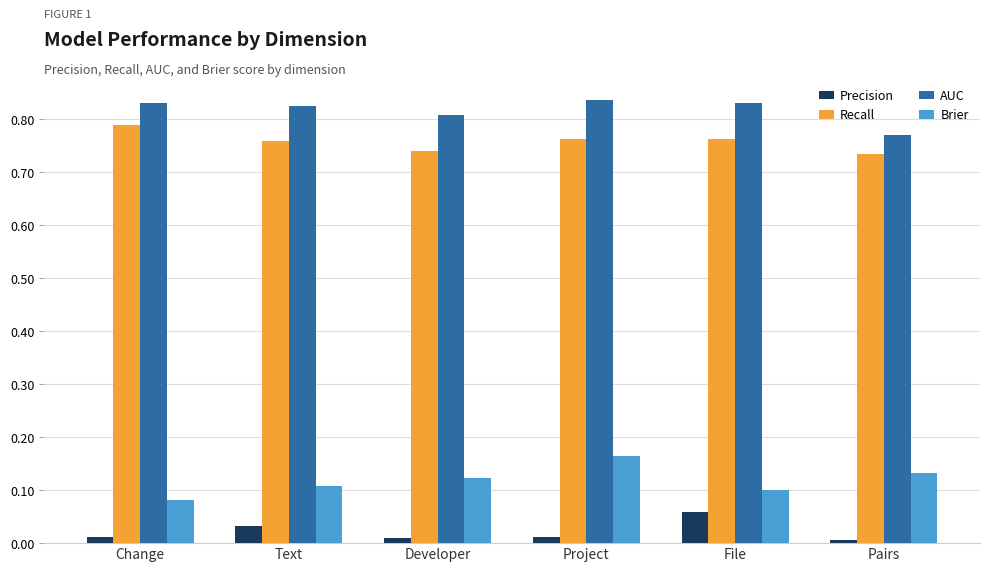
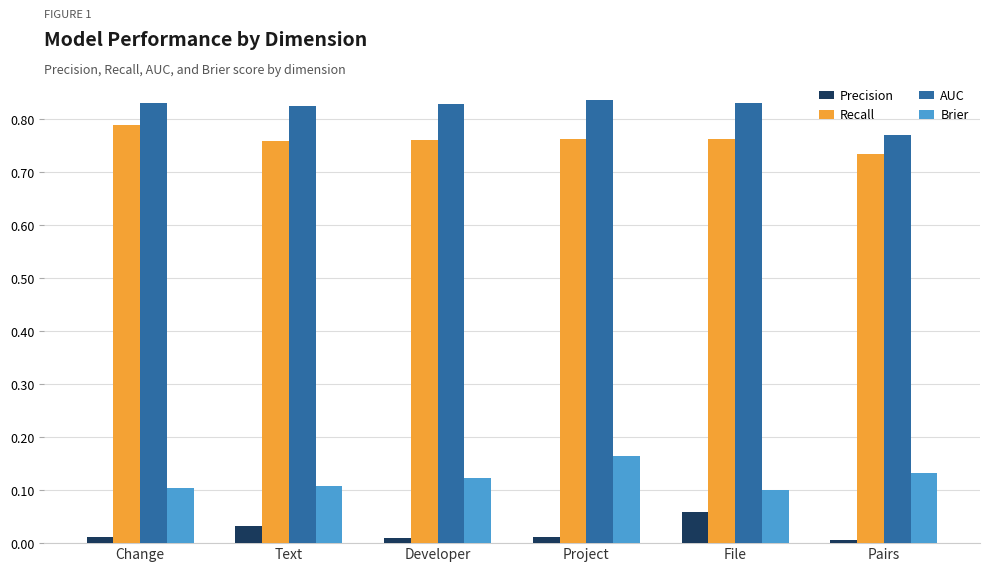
  {
    "Precision": {
      "Change": 0.01,
      "Text": 0.03,
      "Developer": 0.01,
      "Project": 0.01,
      "File": 0.06,
      "Pairs": 0.01
    },
    "Recall": {
      "Change": 0.79,
      "Text": 0.76,
-     "Developer": 0.74,
+     "Developer": 0.76,
      "Project": 0.76,
      "File": 0.76,
      "Pairs": 0.73
    },
    "AUC": {
      "Change": 0.83,
      "Text": 0.83,
-     "Developer": 0.81,
+     "Developer": 0.83,
      "Project": 0.84,
      "File": 0.83,
      "Pairs": 0.77
    },
    "Brier": {
-     "Change": 0.08,
+     "Change": 0.10,
      "Text": 0.11,
      "Developer": 0.12,
      "Project": 0.16,
      "File": 0.10,
      "Pairs": 0.13
    }
  }
